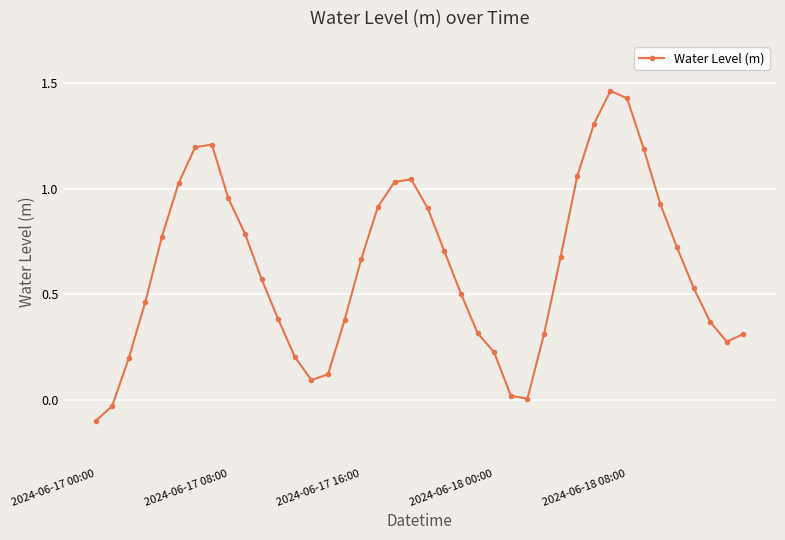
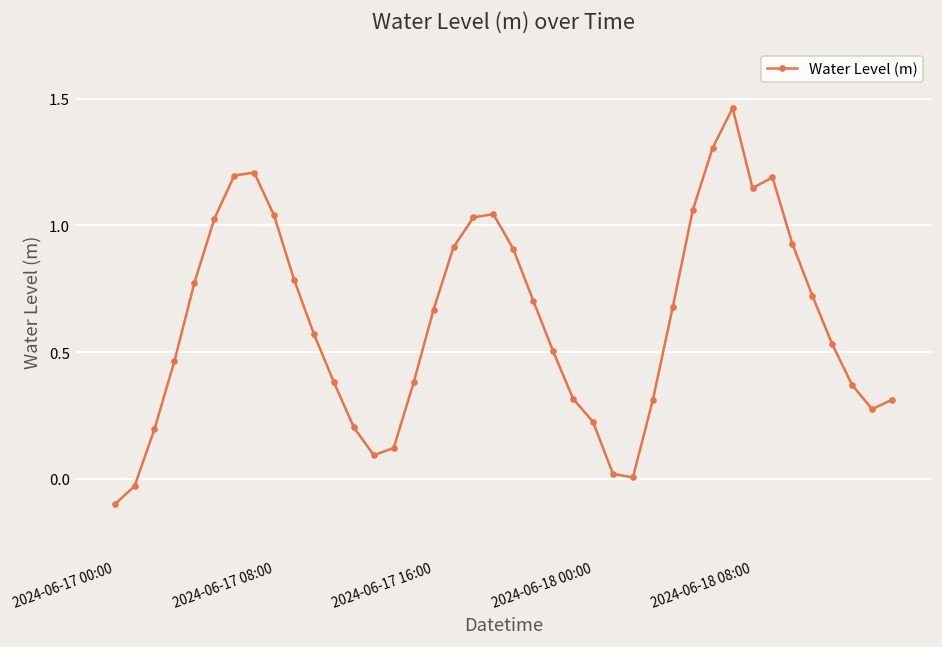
  {
    "2024-06-17 00:00": -0.10,
-   "2024-06-17 08:00": 0.95,
+   "2024-06-17 08:00": 1.04,
    "2024-06-17 16:00": 0.67,
    "2024-06-18 00:00": 0.22,
-   "2024-06-18 08:00": 1.43
+   "2024-06-18 08:00": 1.15
  }
